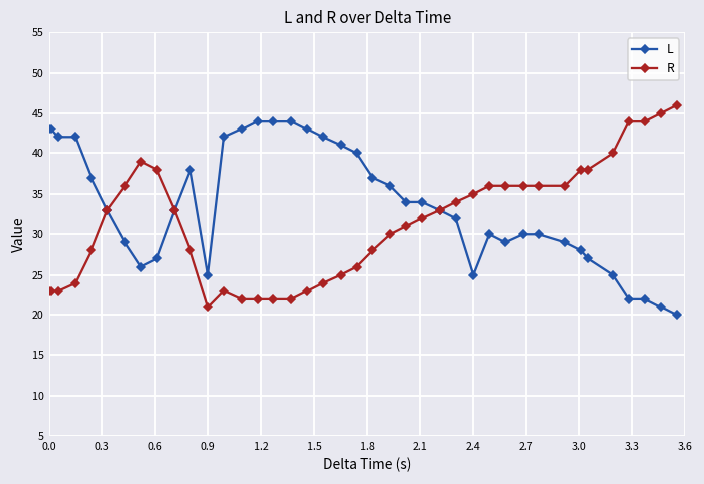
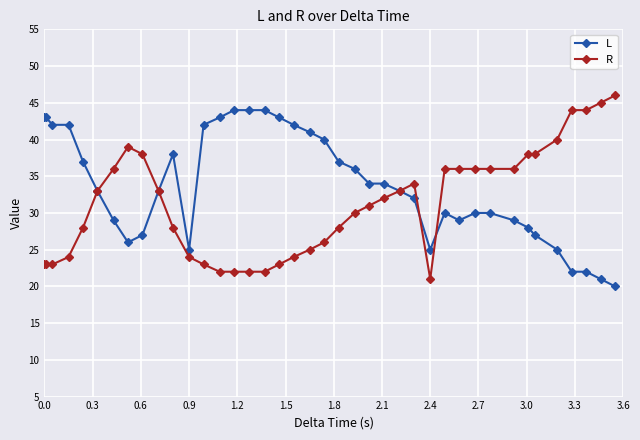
  {
    "L": {
      "0.0": 43,
      "0.9": 25,
      "2.4": 25
    },
    "R": {
      "0.0": 23,
-     "0.9": 21,
-     "2.4": 35
+     "0.9": 24,
+     "2.4": 21
    }
  }
